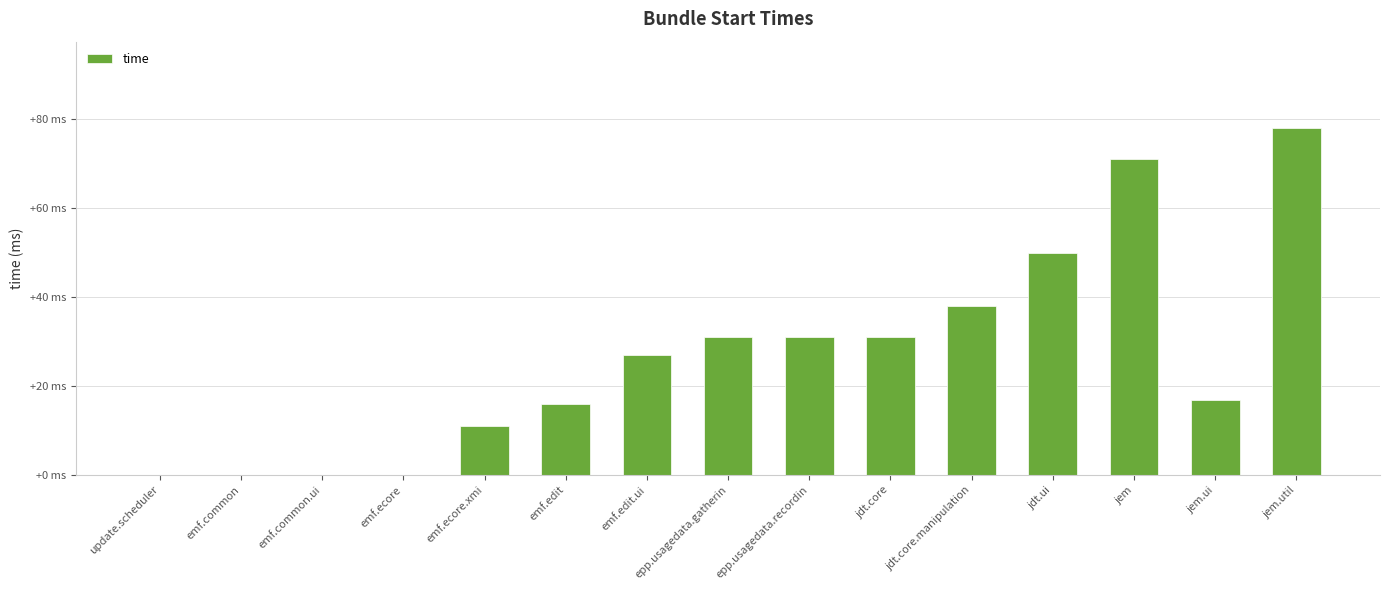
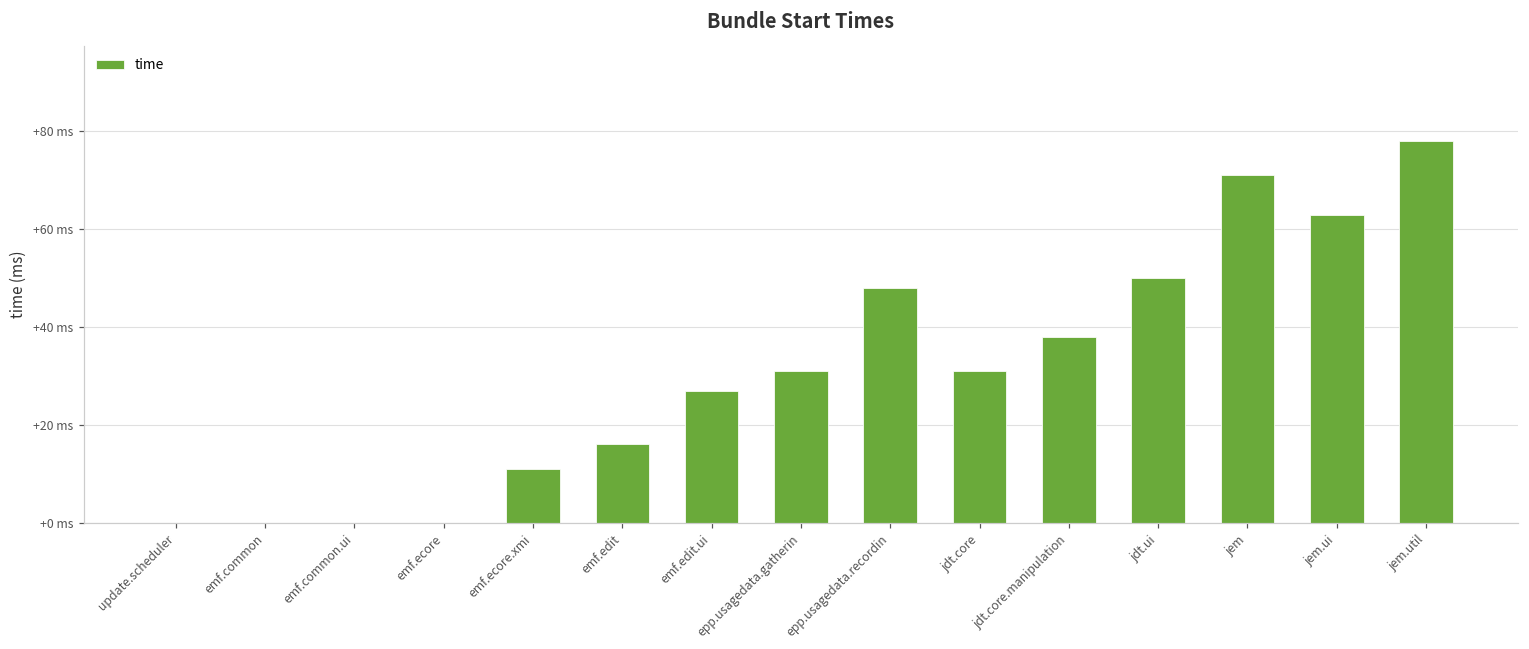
  {
    "update.scheduler": "+0 ms",
    "emf.common": "+0 ms",
    "emf.common.ui": "+0 ms",
    "emf.ecore": "+0 ms",
    "emf.ecore.xmi": "+11 ms",
    "emf.edit": "+16 ms",
    "emf.edit.ui": "+27 ms",
    "epp.usagedata.gatherin": "+31 ms",
-   "epp.usagedata.recordin": "+31 ms",
+   "epp.usagedata.recordin": "+48 ms",
    "jdt.core": "+31 ms",
    "jdt.core.manipulation": "+38 ms",
    "jdt.ui": "+50 ms",
    "jem": "+71 ms",
-   "jem.ui": "+17 ms",
+   "jem.ui": "+63 ms",
    "jem.util": "+78 ms"
  }
